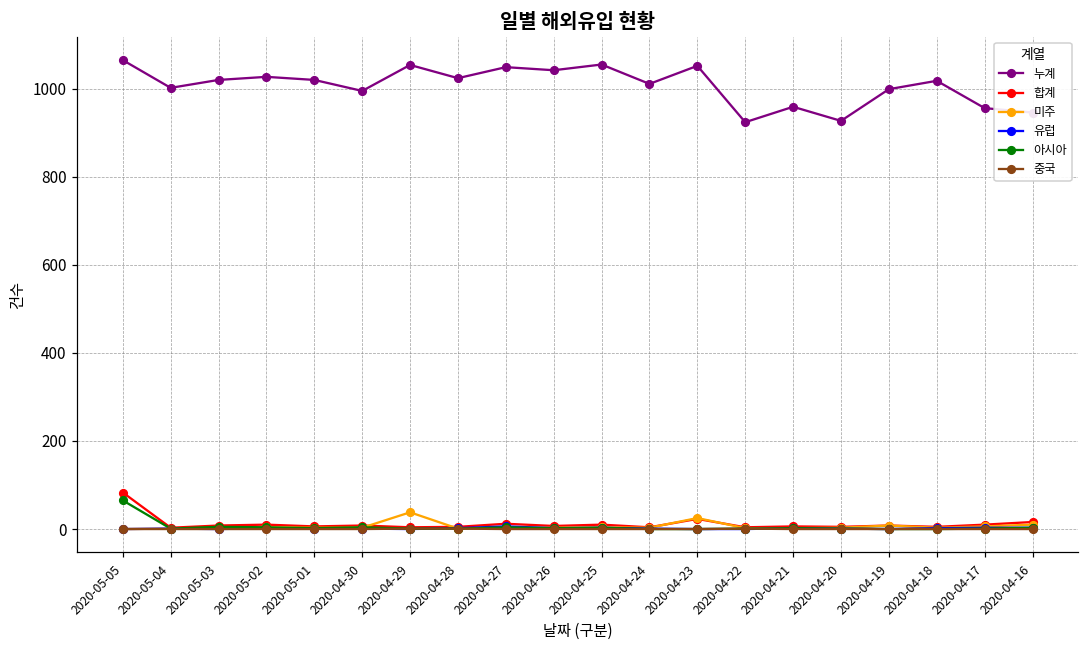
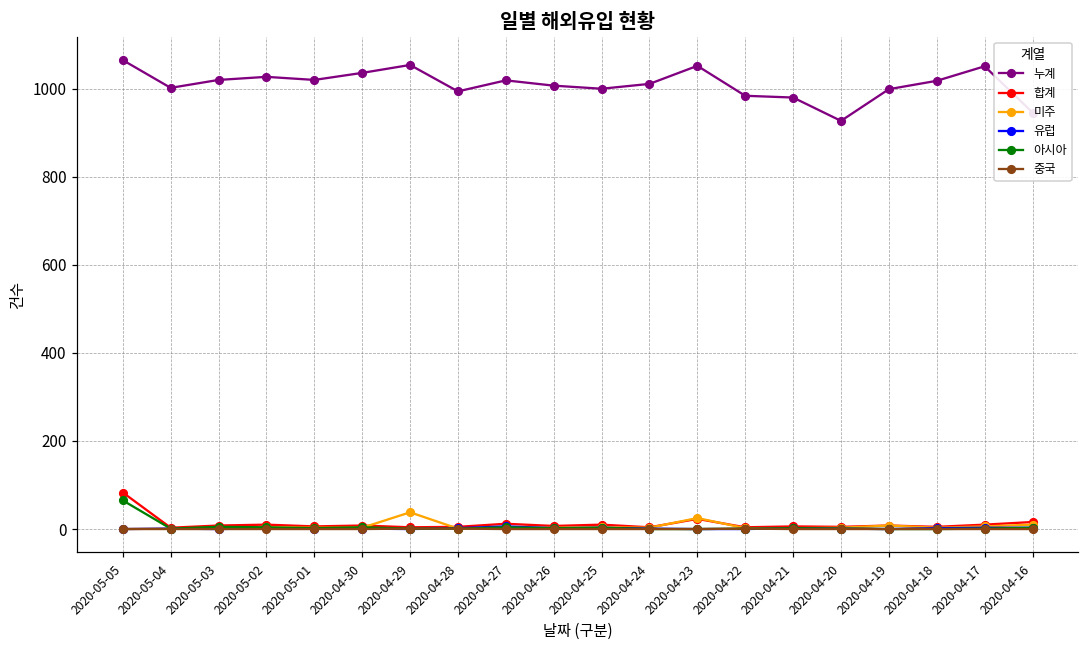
  {
    "누계": {
      "2020-05-05": 1070,
      "2020-05-04": 1000,
      "2020-05-03": 1020,
      "2020-05-02": 1030,
      "2020-05-01": 1020,
-     "2020-04-30": 1000,
+     "2020-04-30": 1040,
      "2020-04-29": 1050,
-     "2020-04-28": 1020,
-     "2020-04-27": 1050,
-     "2020-04-26": 1040,
-     "2020-04-25": 1060,
+     "2020-04-28": 990,
+     "2020-04-27": 1020,
+     "2020-04-26": 1010,
+     "2020-04-25": 1000,
      "2020-04-24": 1010,
      "2020-04-23": 1050,
-     "2020-04-22": 920,
-     "2020-04-21": 960,
+     "2020-04-22": 980,
+     "2020-04-21": 980,
      "2020-04-20": 930,
      "2020-04-19": 1000,
      "2020-04-18": 1020,
-     "2020-04-17": 960
+     "2020-04-17": 1050
    },
    "합계": {
      "2020-05-05": 80
    },
    "미주": {
      "2020-04-29": 40
    },
    "아시아": {
      "2020-05-05": 70
    }
  }
